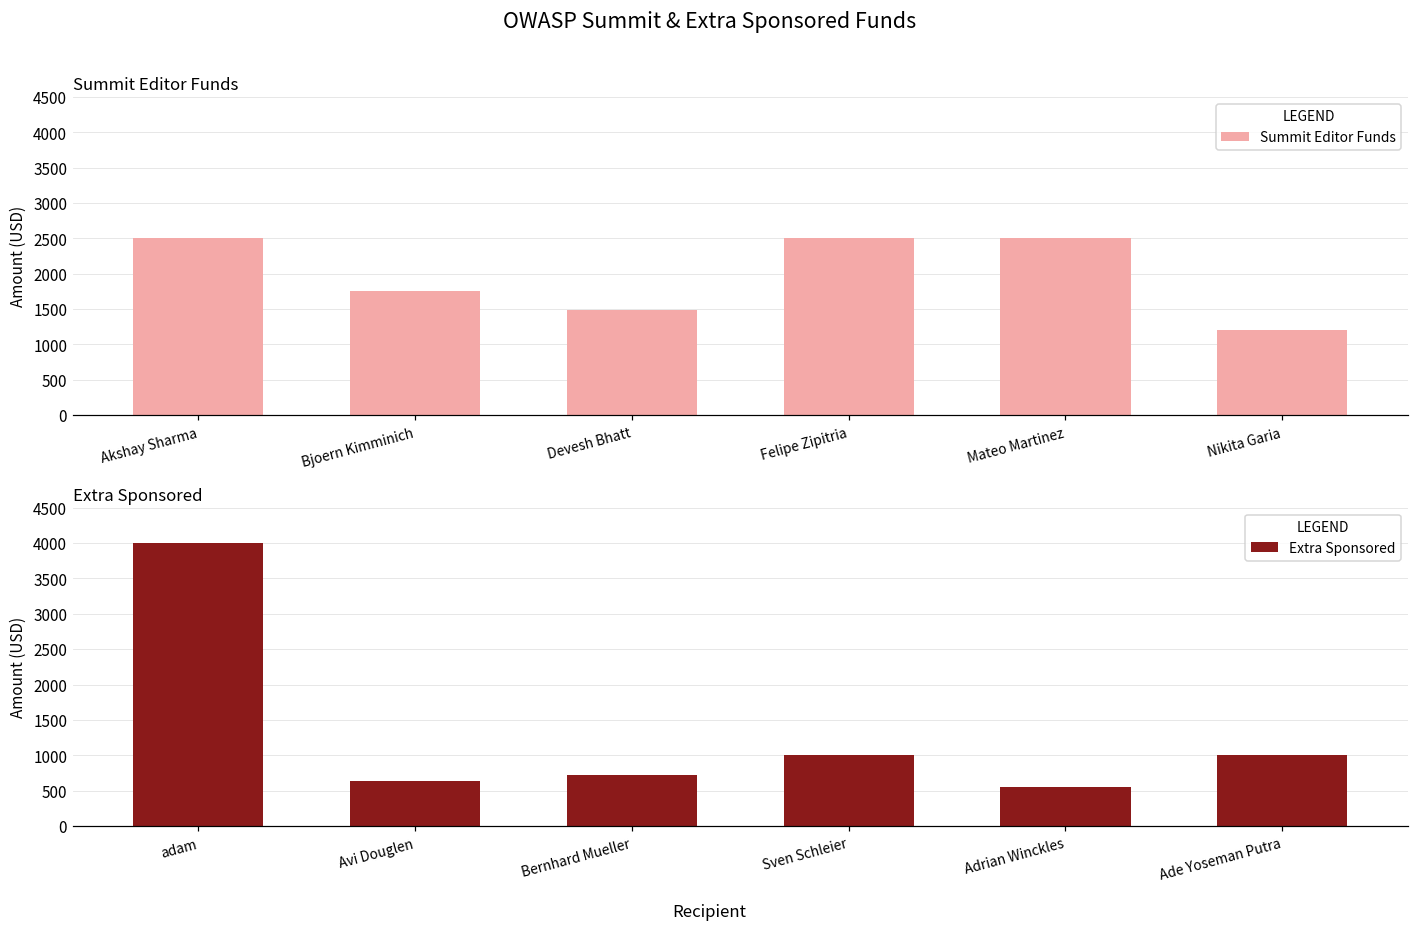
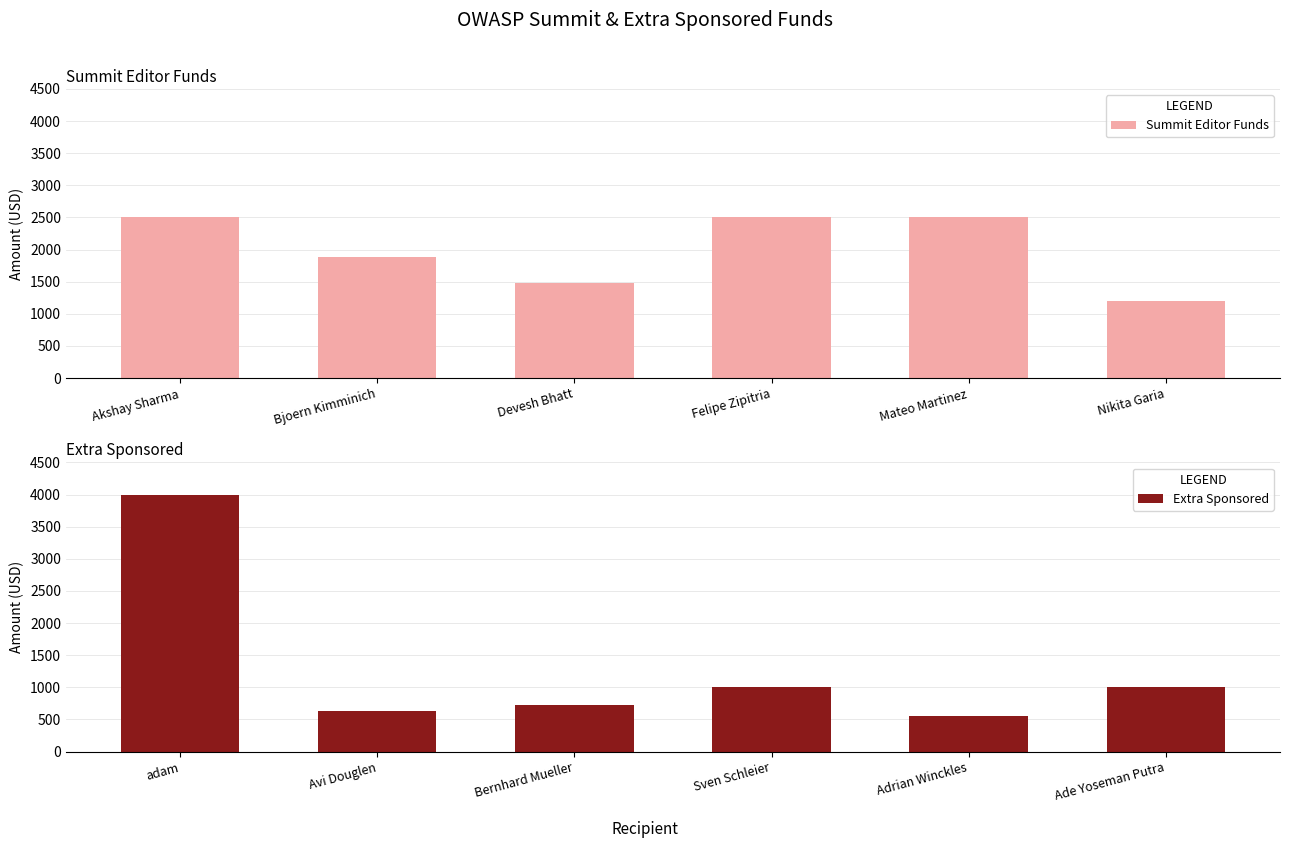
  {
    "Summit Editor Funds": {
      "Akshay Sharma": 2500,
-     "Bjoern Kimminich": 1800,
+     "Bjoern Kimminich": 1900,
      "Devesh Bhatt": 1500,
      "Felipe Zipitria": 2500,
      "Mateo Martinez": 2500,
      "Nikita Garia": 1200
    },
    "Extra Sponsored": {
      "adam": 4000,
      "Avi Douglen": 600,
      "Bernhard Mueller": 700,
      "Sven Schleier": 1000,
      "Adrian Winckles": 500,
      "Ade Yoseman Putra": 1000
    }
  }
